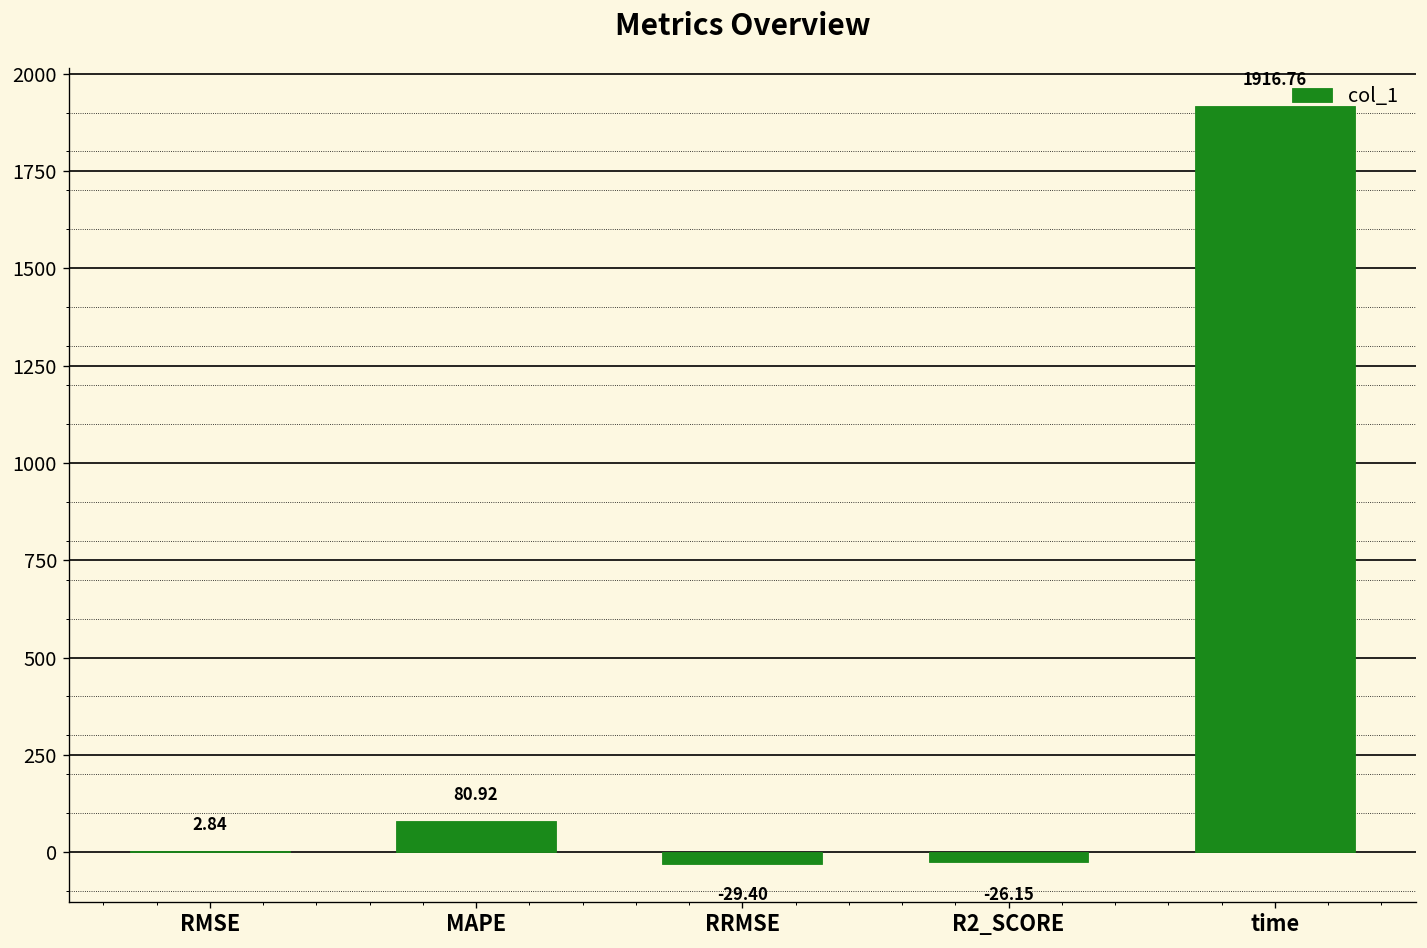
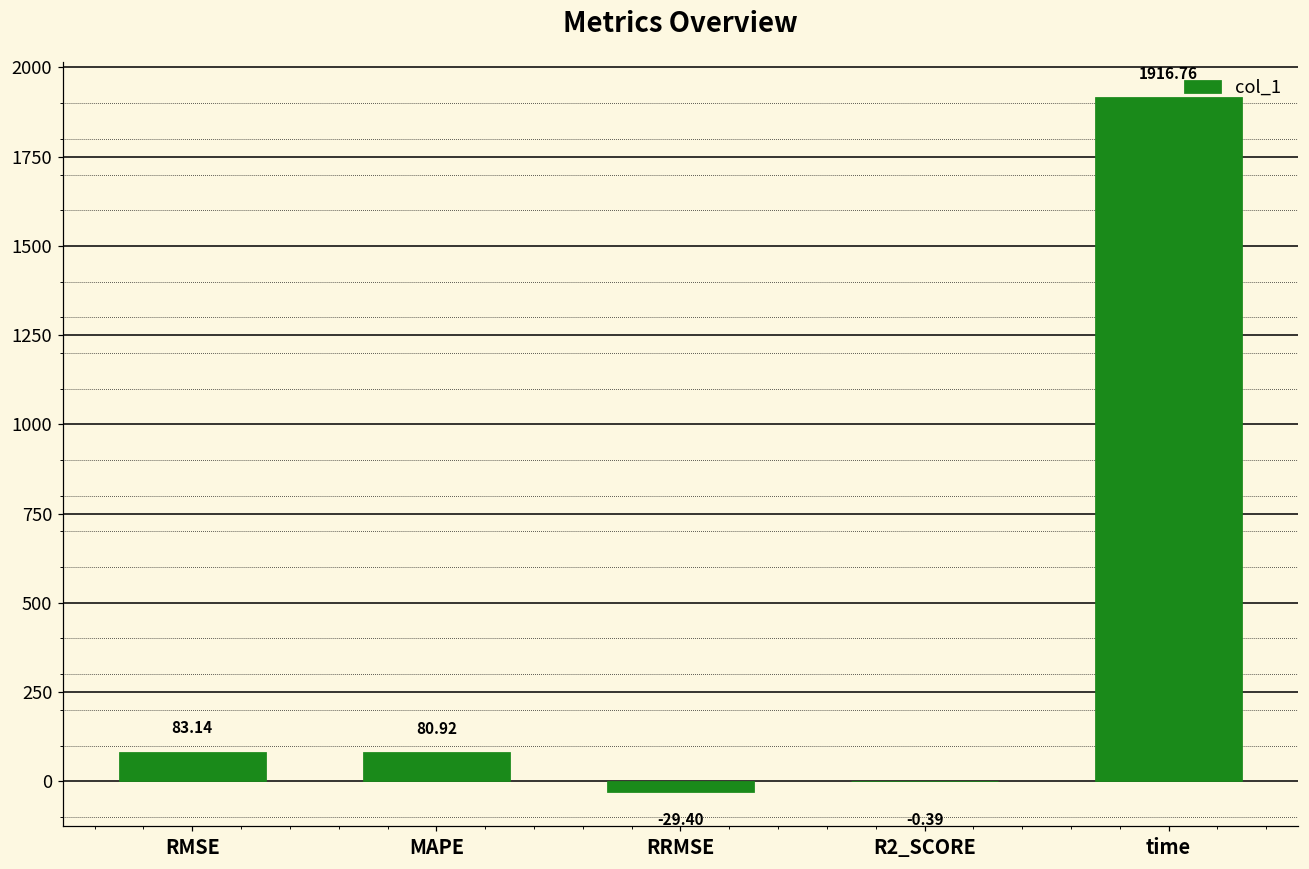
  {
-   "RMSE": 2.84,
+   "RMSE": 83.14,
    "MAPE": 80.92,
    "RRMSE": -29.40,
-   "R2_SCORE": -26.15,
+   "R2_SCORE": -0.39,
    "time": 1916.76
  }
